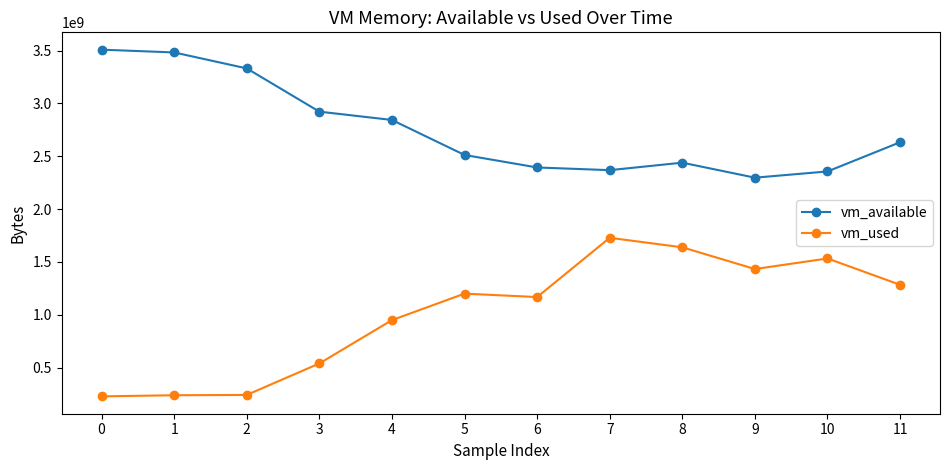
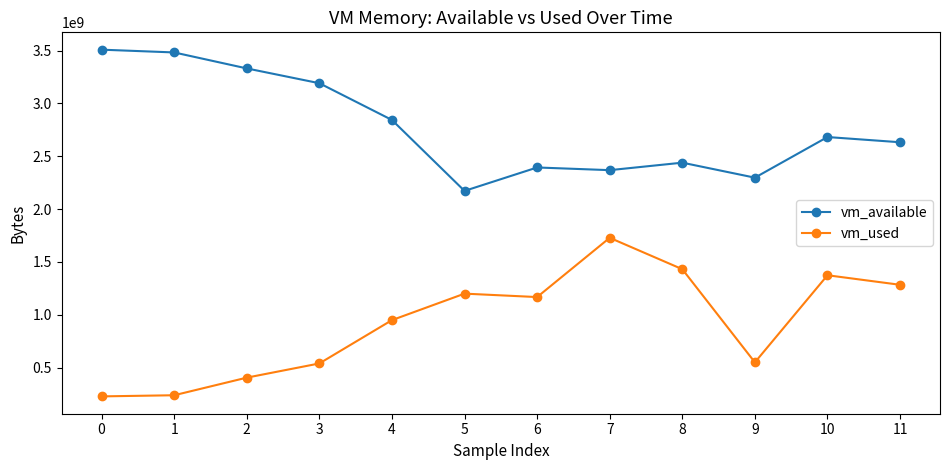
  {
    "vm_available": {
      "0": 3510000000,
      "1": 3480000000,
      "2": 3330000000,
-     "3": 2920000000,
+     "3": 3190000000,
      "4": 2840000000,
-     "5": 2510000000,
+     "5": 2170000000,
      "6": 2390000000,
      "7": 2370000000,
      "8": 2440000000,
      "9": 2300000000,
-     "10": 2360000000,
+     "10": 2680000000,
      "11": 2630000000
    },
    "vm_used": {
      "0": 230000000,
      "1": 240000000,
-     "2": 240000000,
+     "2": 400000000,
      "3": 540000000,
      "4": 950000000,
      "5": 1200000000,
      "6": 1170000000,
      "7": 1730000000,
-     "8": 1640000000,
-     "9": 1430000000,
-     "10": 1530000000,
+     "8": 1430000000,
+     "9": 550000000,
+     "10": 1370000000,
      "11": 1280000000
    }
  }
